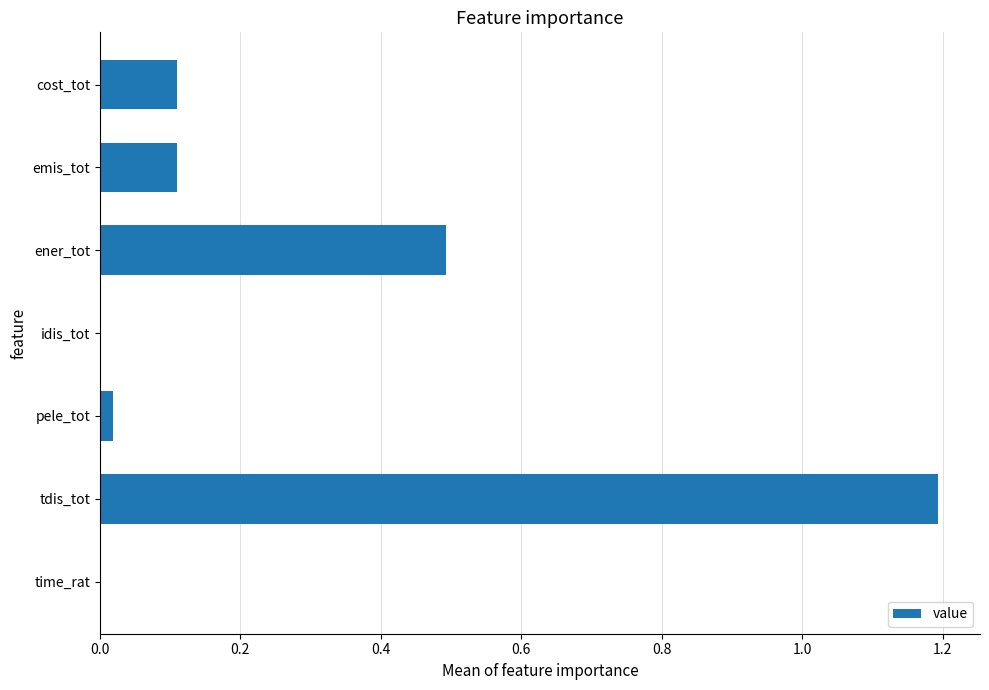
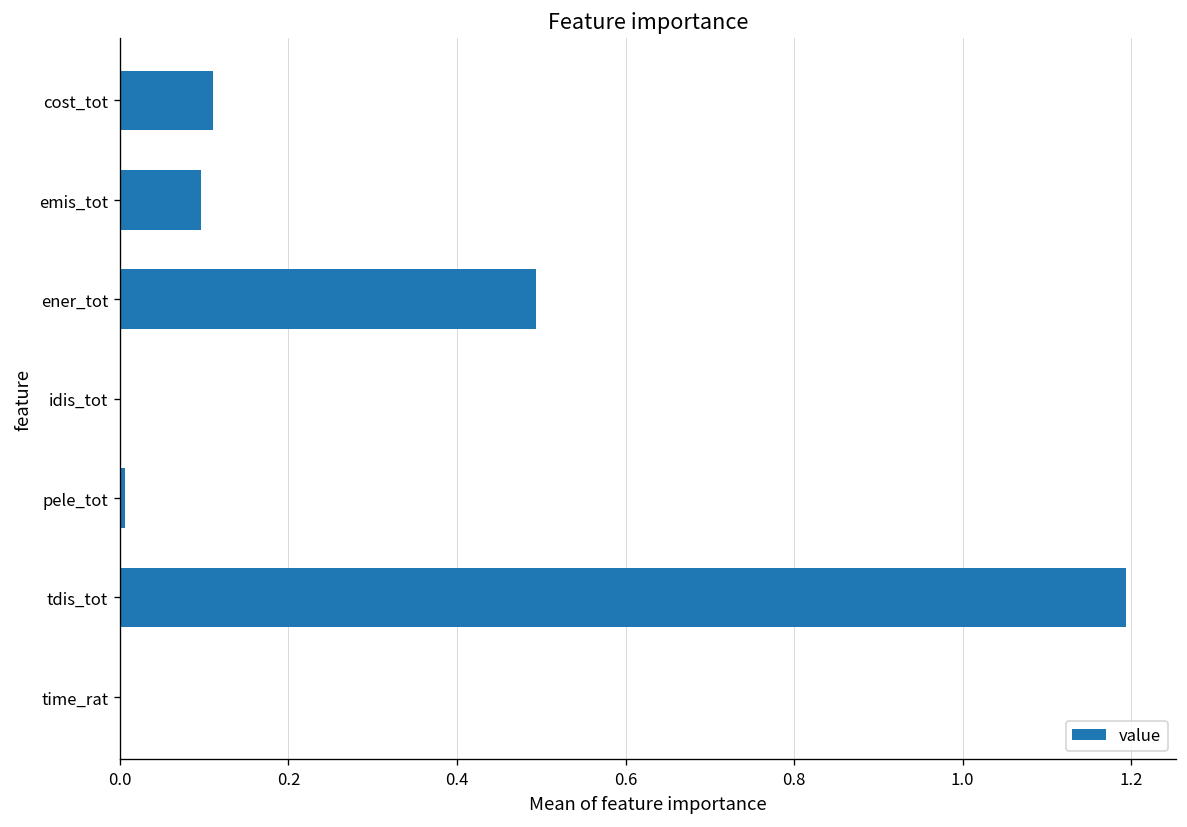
  {
    "cost_tot": 0.11,
-   "emis_tot": 0.11,
+   "emis_tot": 0.10,
    "ener_tot": 0.49,
    "idis_tot": 0.00,
-   "pele_tot": 0.02,
+   "pele_tot": 0.01,
    "tdis_tot": 1.19
  }
